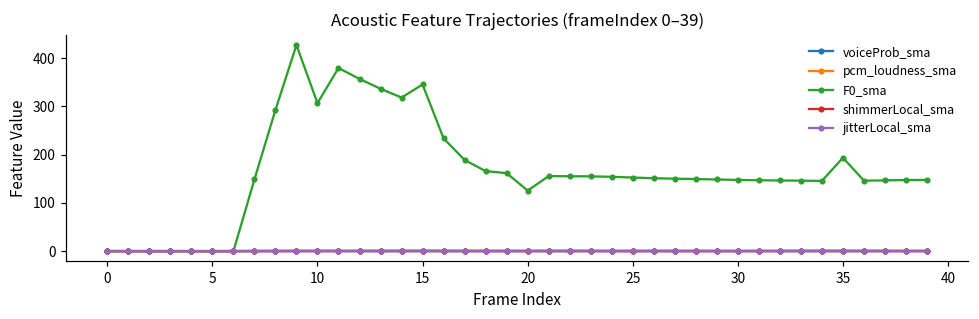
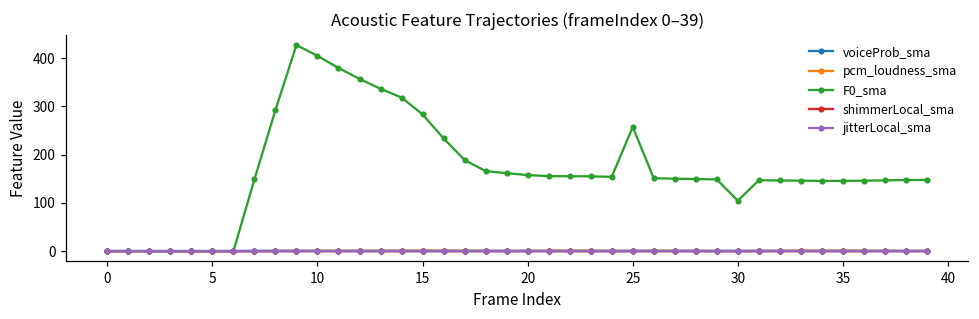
  {
    "jitterLocal_sma": {
      "10": 0,
      "15": 0,
      "20": 0,
      "25": 0,
      "30": 0,
      "35": 0
    },
    "F0_sma": {
-     "10": 310,
-     "15": 350,
-     "20": 130,
-     "25": 150,
-     "30": 150,
-     "35": 190
+     "10": 400,
+     "15": 280,
+     "20": 160,
+     "25": 260,
+     "30": 100,
+     "35": 150
    }
  }
